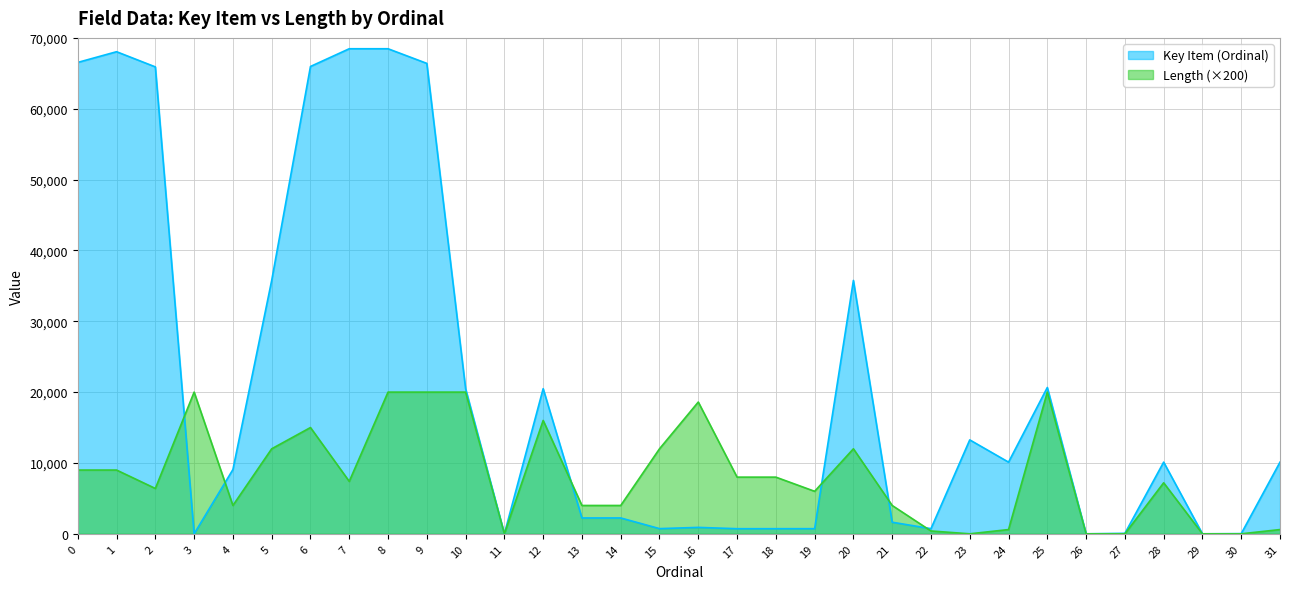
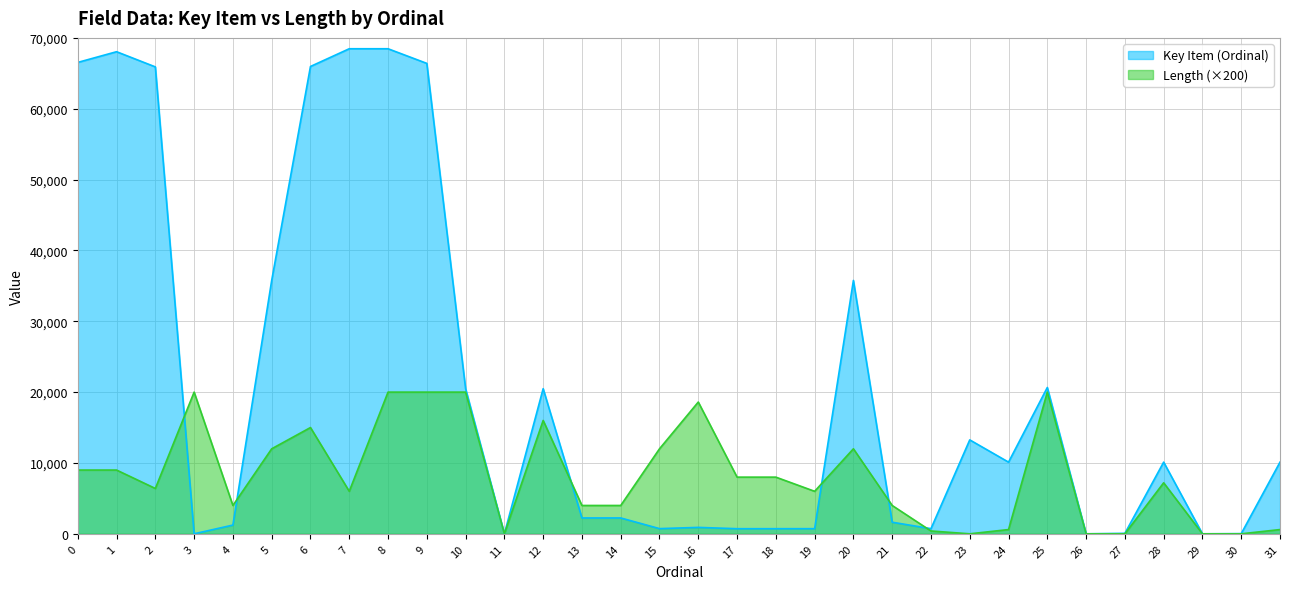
  {
    "Key Item (Ordinal)": {
      "0": "67,000",
      "1": "68,000",
      "2": "66,000",
      "3": "0",
-     "4": "9,000",
+     "4": "1,000",
      "5": "36,000",
      "6": "66,000",
      "7": "68,000",
      "8": "68,000",
      "9": "66,000",
      "10": "20,000",
      "12": "20,000",
      "13": "2,000",
      "14": "2,000",
      "15": "1,000",
      "16": "1,000",
      "17": "1,000",
      "18": "1,000",
      "19": "1,000",
      "20": "36,000",
      "21": "2,000",
      "23": "13,000",
      "24": "10,000",
      "25": "21,000",
      "28": "10,000",
      "31": "10,000"
    },
    "Length (×200)": {
      "0": "9,000",
      "1": "9,000",
      "2": "6,000",
      "3": "20,000",
      "4": "4,000",
      "5": "12,000",
      "6": "15,000",
-     "7": "7,000",
+     "7": "6,000",
      "8": "20,000",
      "9": "20,000",
      "10": "20,000",
      "12": "16,000",
      "13": "4,000",
      "14": "4,000",
      "15": "12,000",
      "16": "19,000",
      "17": "8,000",
      "18": "8,000",
      "19": "6,000",
      "20": "12,000",
      "21": "4,000",
      "23": "0",
      "24": "1,000",
      "25": "20,000",
      "28": "7,000",
      "31": "1,000"
    }
  }
